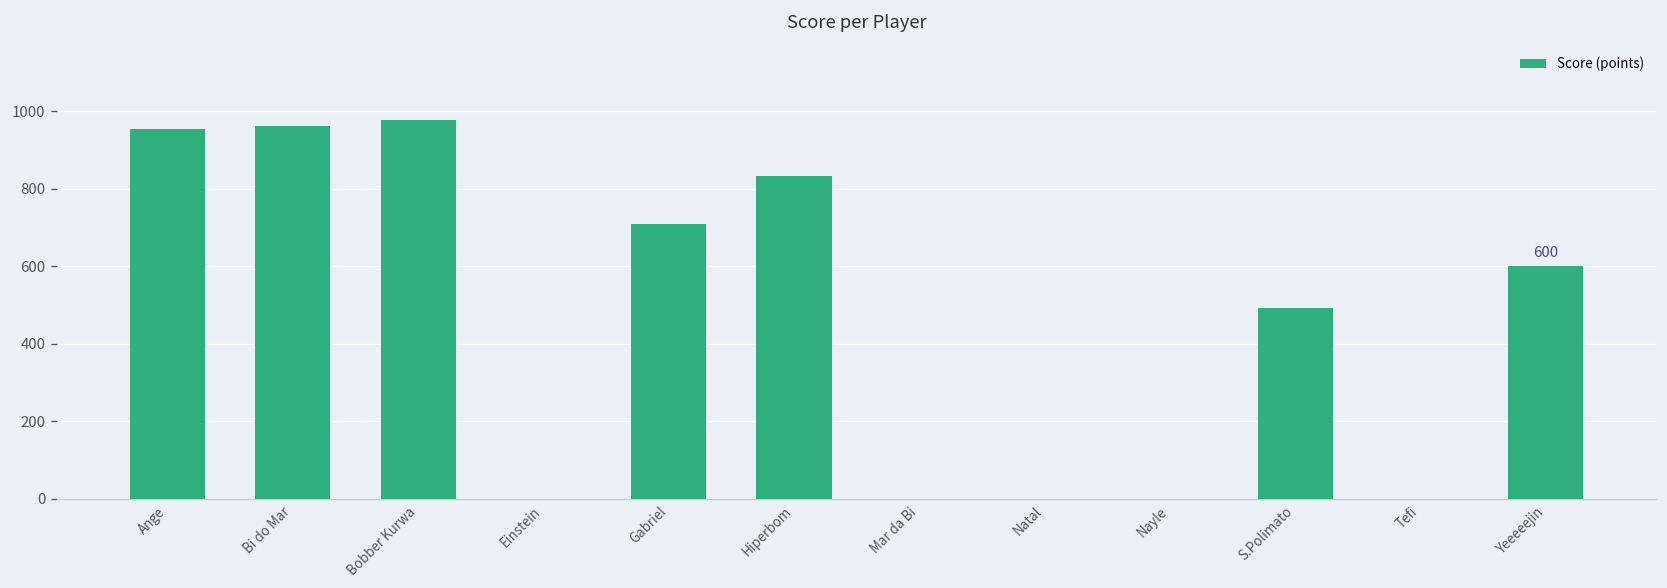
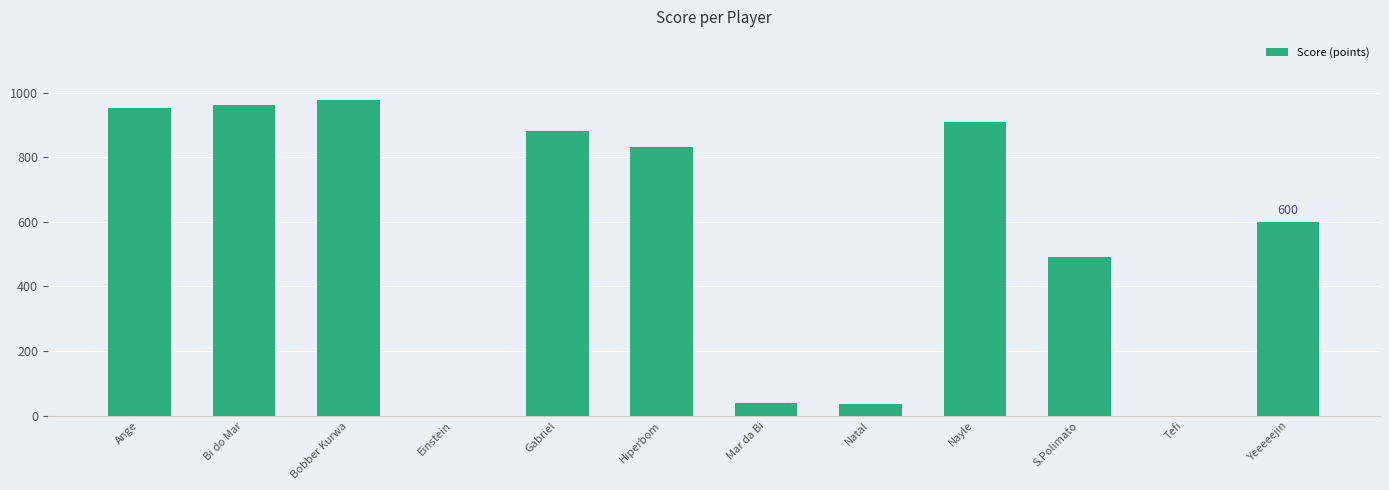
  {
    "Ange": 950,
    "Bi do Mar": 960,
    "Bobber Kurwa": 980,
    "Einstein": 0,
-   "Gabriel": 710,
+   "Gabriel": 880,
    "Hiperbom": 830,
-   "Mar da Bi": 0,
-   "Natal": 0,
-   "Nayle": 0,
+   "Mar da Bi": 40,
+   "Natal": 40,
+   "Nayle": 910,
    "S.Polimato": 490,
    "Tefi": 0
  }
